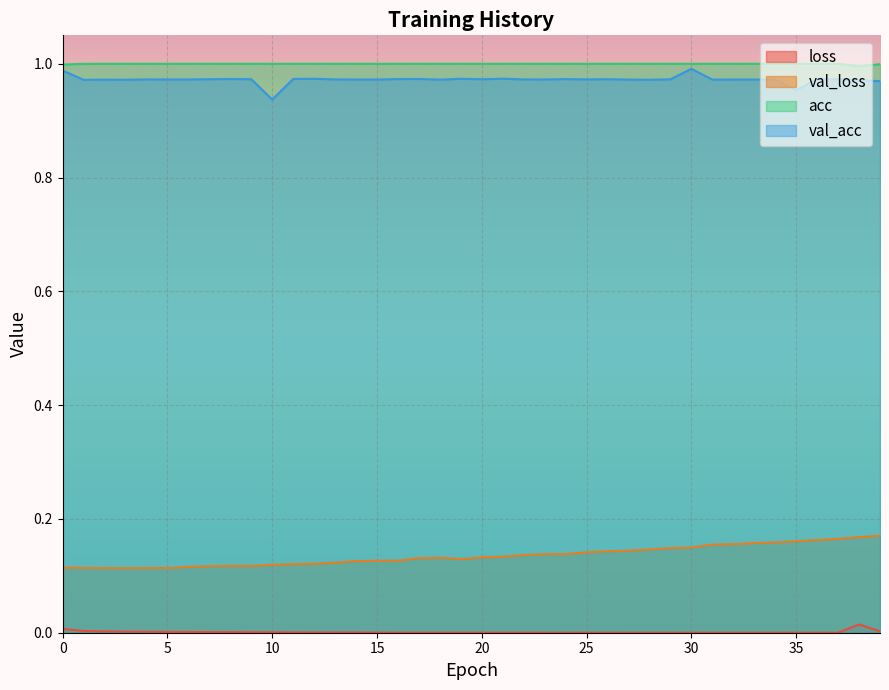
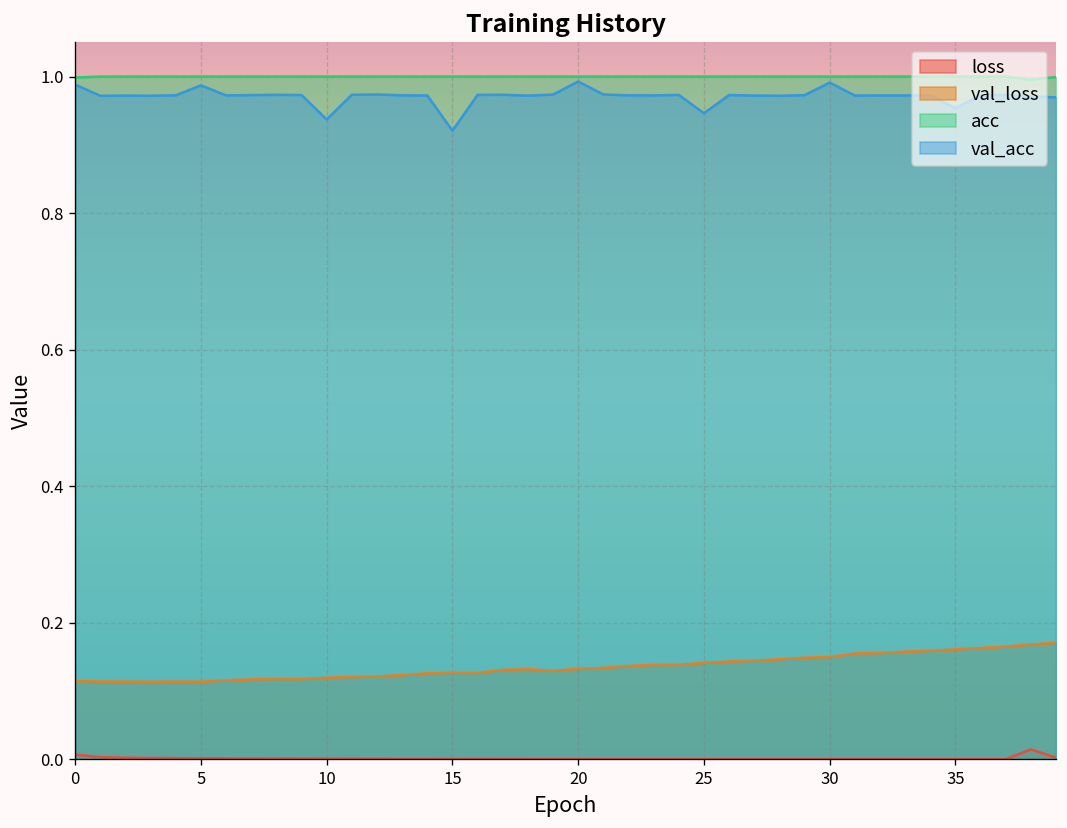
  {
    "acc": {
      "0": 1.00,
      "5": 1.00,
      "10": 1.00,
      "15": 1.00,
      "20": 1.00,
      "25": 1.00,
      "30": 1.00
    },
    "val_acc": {
      "0": 0.99,
-     "5": 0.97,
+     "5": 0.99,
      "10": 0.94,
-     "15": 0.97,
-     "20": 0.97,
-     "25": 0.97,
+     "15": 0.92,
+     "20": 0.99,
+     "25": 0.95,
      "30": 0.99
    }
  }
